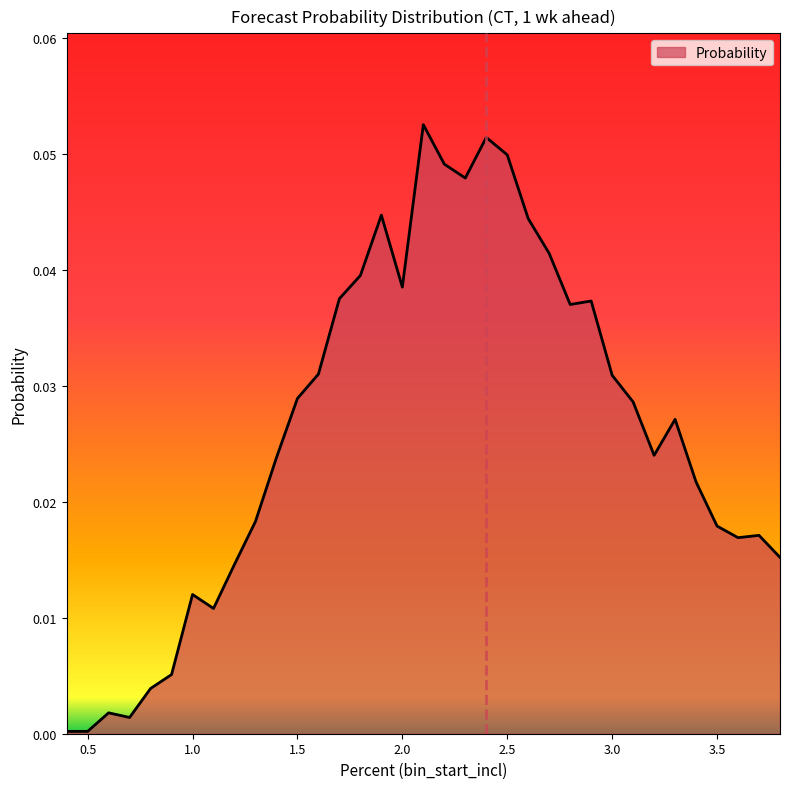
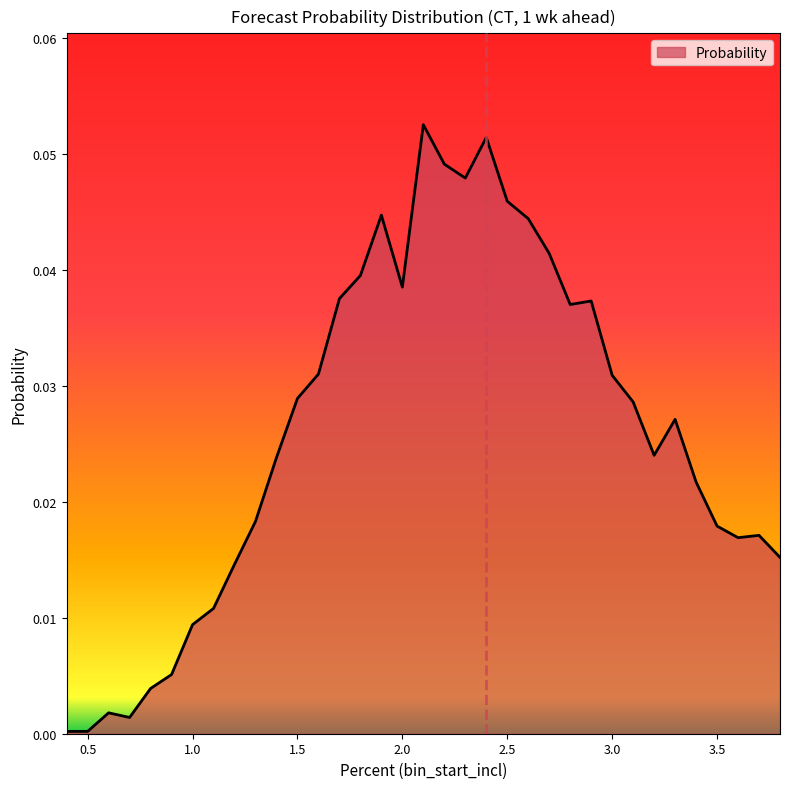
  {
    "0.5": 0.0002,
-   "1.0": 0.0120,
+   "1.0": 0.0094,
    "1.5": 0.0289,
    "2.0": 0.0385,
-   "2.5": 0.0499,
+   "2.5": 0.0459,
    "3.0": 0.0309,
    "3.5": 0.0179
  }
